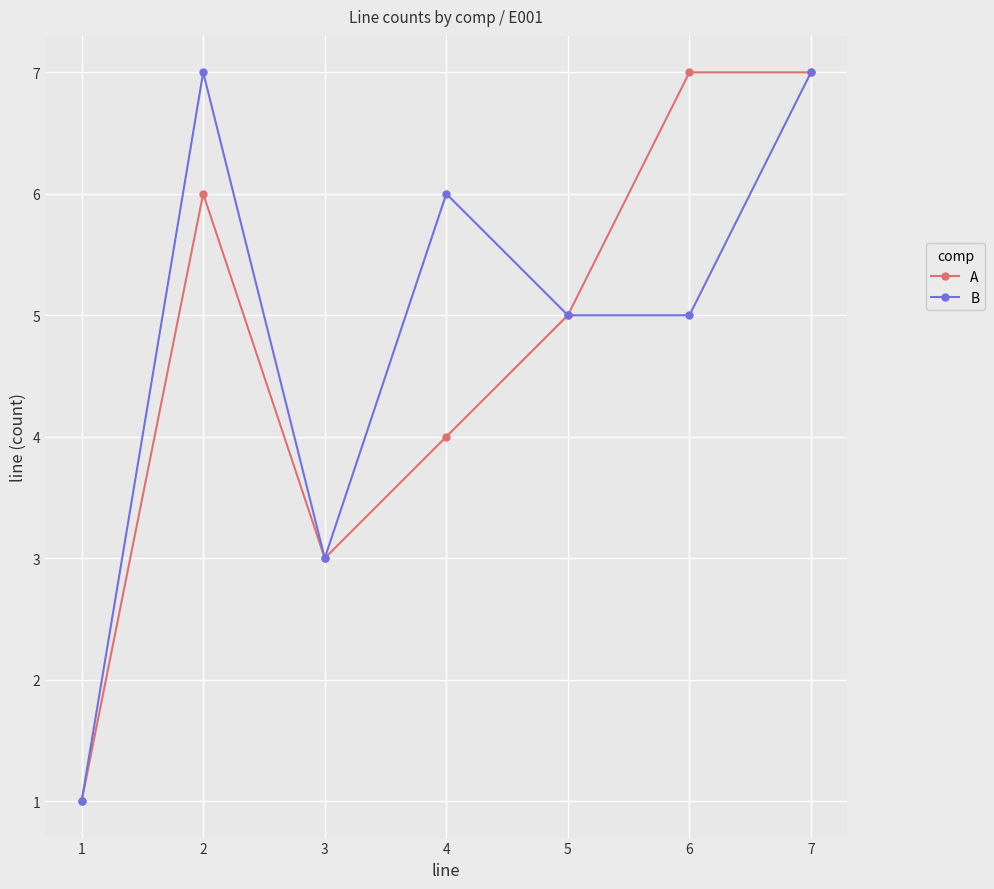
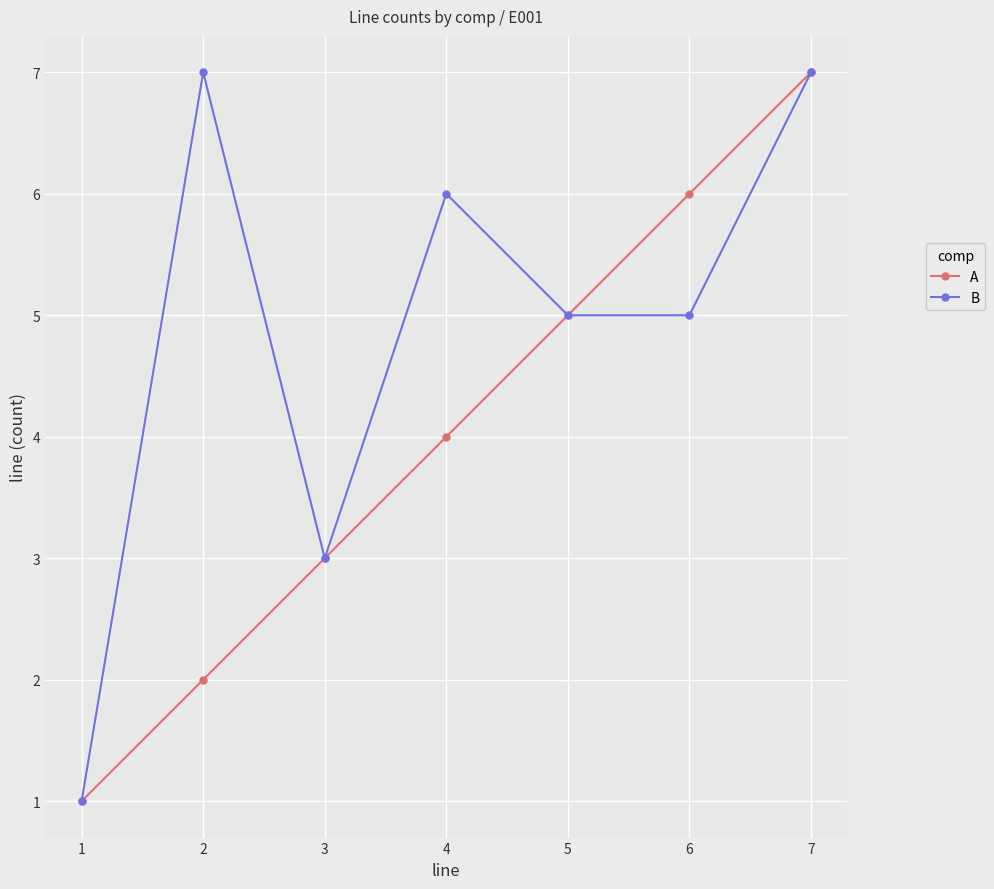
  {
    "A": {
-     "2": 6,
+     "2": 2,
      "4": 4,
-     "6": 7
+     "6": 6
    },
    "B": {
      "2": 7,
      "4": 6,
      "6": 5
    }
  }
